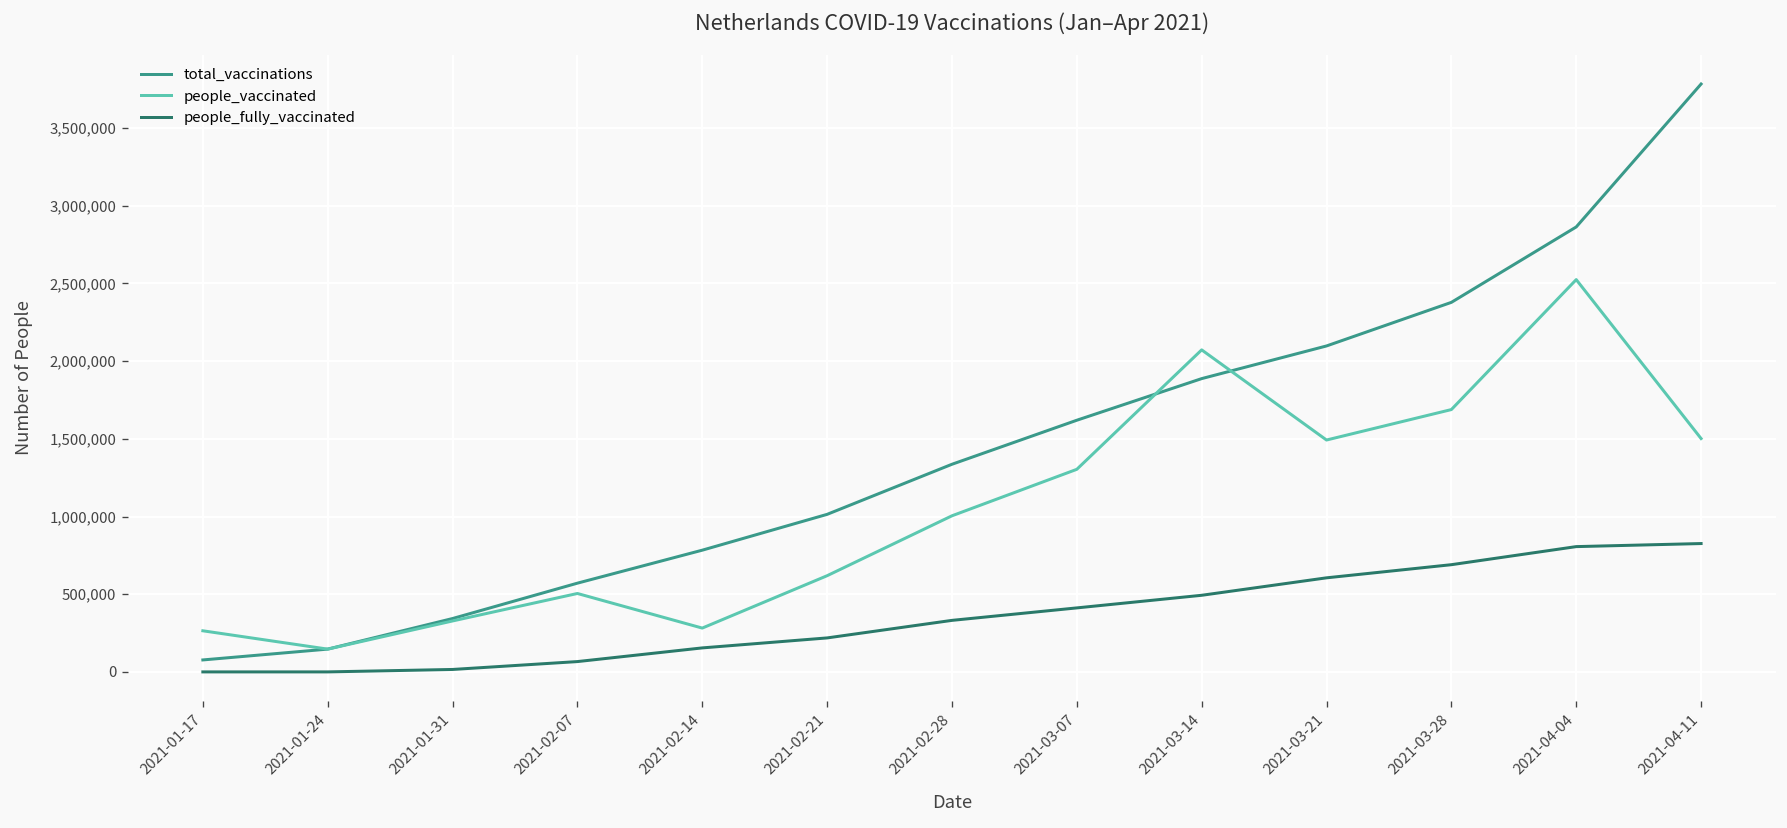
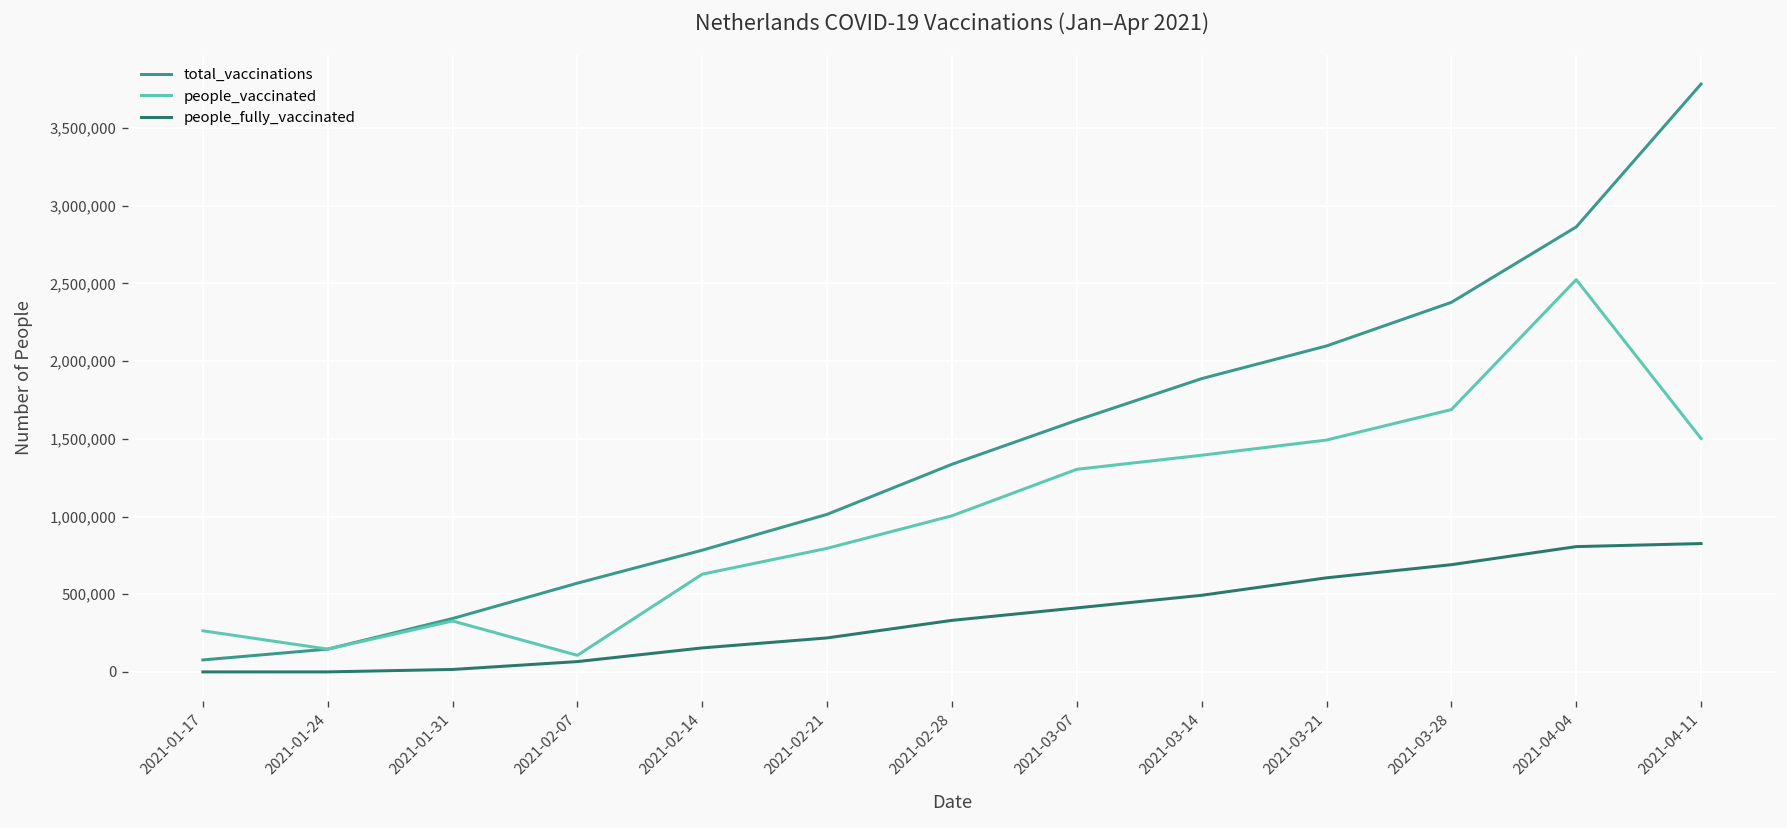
  {
    "people_vaccinated": {
      "2021-01-17": "260,000",
-     "2021-02-07": "500,000",
-     "2021-02-14": "280,000",
-     "2021-02-21": "620,000",
+     "2021-02-07": "110,000",
+     "2021-02-14": "630,000",
+     "2021-02-21": "800,000",
      "2021-02-28": "1,000,000",
      "2021-03-07": "1,300,000",
-     "2021-03-14": "2,070,000",
+     "2021-03-14": "1,390,000",
      "2021-03-21": "1,490,000",
      "2021-03-28": "1,690,000",
      "2021-04-04": "2,520,000",
      "2021-04-11": "1,500,000"
    }
  }
